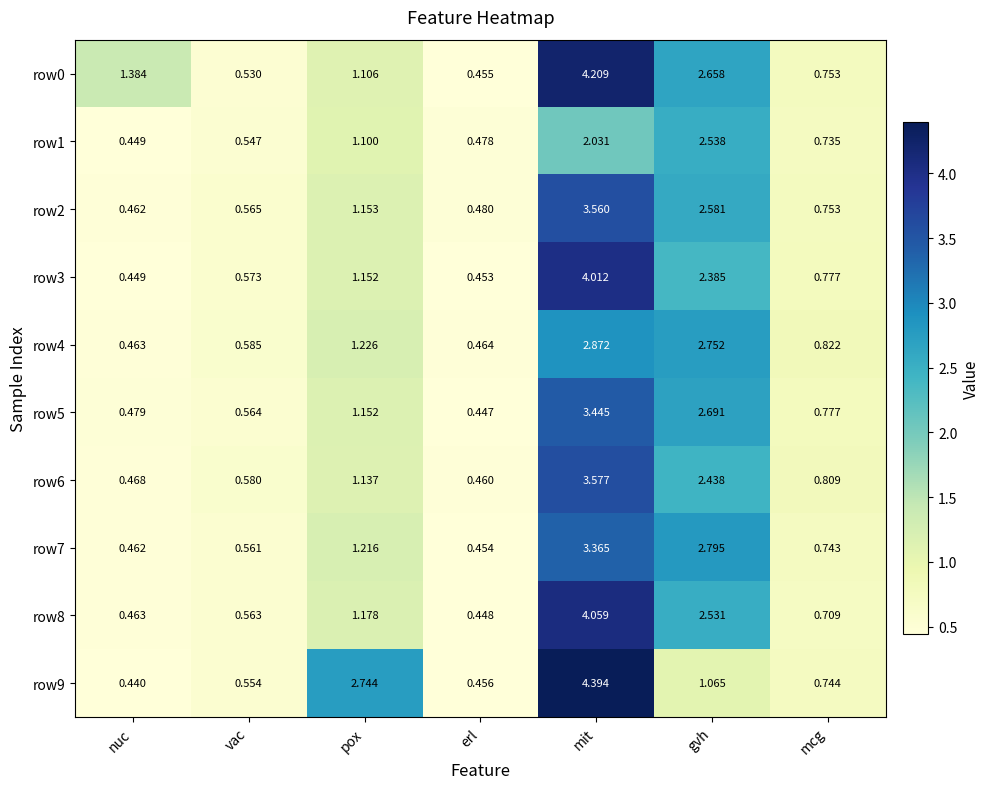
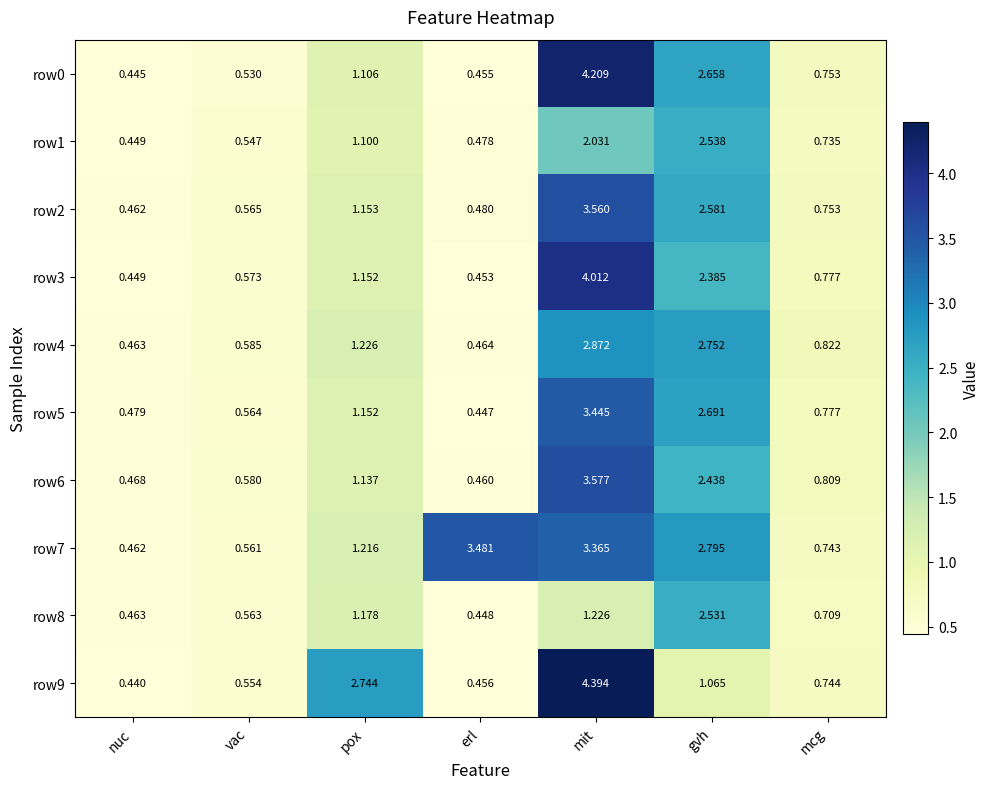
  {
    "row0": {
-     "nuc": 1.384,
+     "nuc": 0.445,
      "vac": 0.530,
      "pox": 1.106,
      "erl": 0.455,
      "mit": 4.209,
      "gvh": 2.658,
      "mcg": 0.753
    },
    "row1": {
      "nuc": 0.449,
      "vac": 0.547,
      "pox": 1.100,
      "erl": 0.478,
      "mit": 2.031,
      "gvh": 2.538,
      "mcg": 0.735
    },
    "row2": {
      "nuc": 0.462,
      "vac": 0.565,
      "pox": 1.153,
      "erl": 0.480,
      "mit": 3.560,
      "gvh": 2.581,
      "mcg": 0.753
    },
    "row3": {
      "nuc": 0.449,
      "vac": 0.573,
      "pox": 1.152,
      "erl": 0.453,
      "mit": 4.012,
      "gvh": 2.385,
      "mcg": 0.777
    },
    "row4": {
      "nuc": 0.463,
      "vac": 0.585,
      "pox": 1.226,
      "erl": 0.464,
      "mit": 2.872,
      "gvh": 2.752,
      "mcg": 0.822
    },
    "row5": {
      "nuc": 0.479,
      "vac": 0.564,
      "pox": 1.152,
      "erl": 0.447,
      "mit": 3.445,
      "gvh": 2.691,
      "mcg": 0.777
    },
    "row6": {
      "nuc": 0.468,
      "vac": 0.580,
      "pox": 1.137,
      "erl": 0.460,
      "mit": 3.577,
      "gvh": 2.438,
      "mcg": 0.809
    },
    "row7": {
      "nuc": 0.462,
      "vac": 0.561,
      "pox": 1.216,
-     "erl": 0.454,
+     "erl": 3.481,
      "mit": 3.365,
      "gvh": 2.795,
      "mcg": 0.743
    },
    "row8": {
      "nuc": 0.463,
      "vac": 0.563,
      "pox": 1.178,
      "erl": 0.448,
-     "mit": 4.059,
+     "mit": 1.226,
      "gvh": 2.531,
      "mcg": 0.709
    },
    "row9": {
      "nuc": 0.440,
      "vac": 0.554,
      "pox": 2.744,
      "erl": 0.456,
      "mit": 4.394,
      "gvh": 1.065,
      "mcg": 0.744
    }
  }
